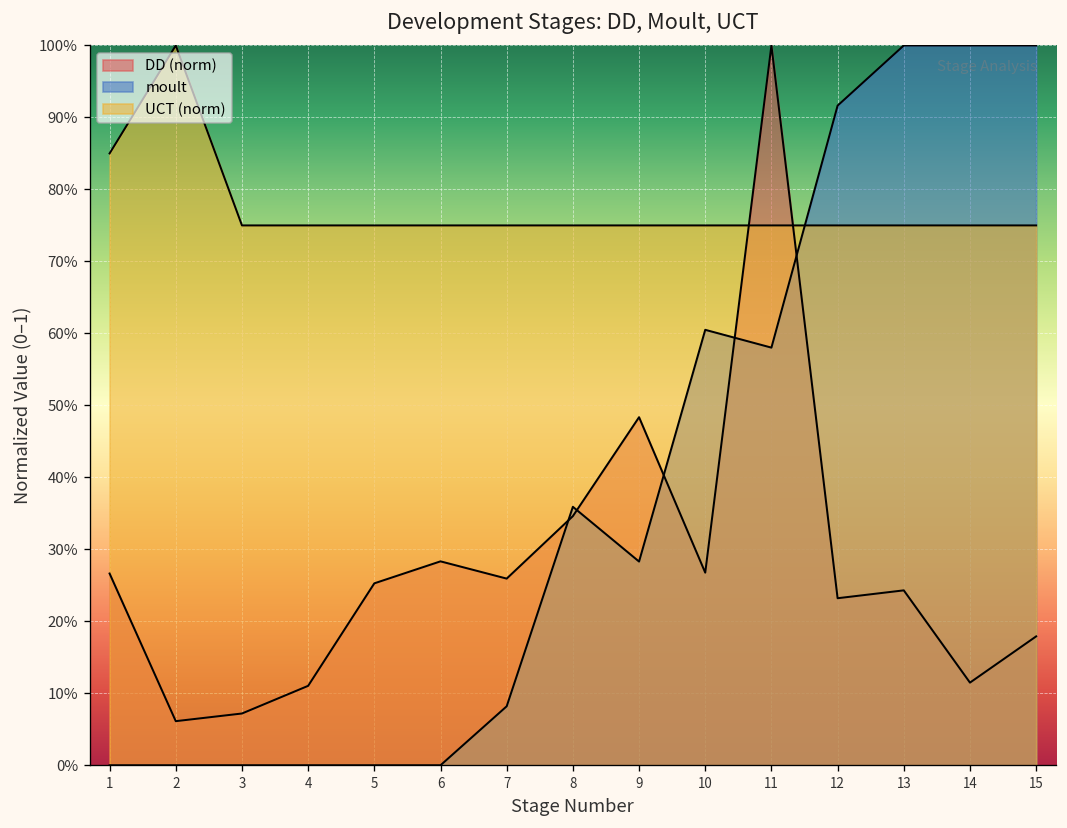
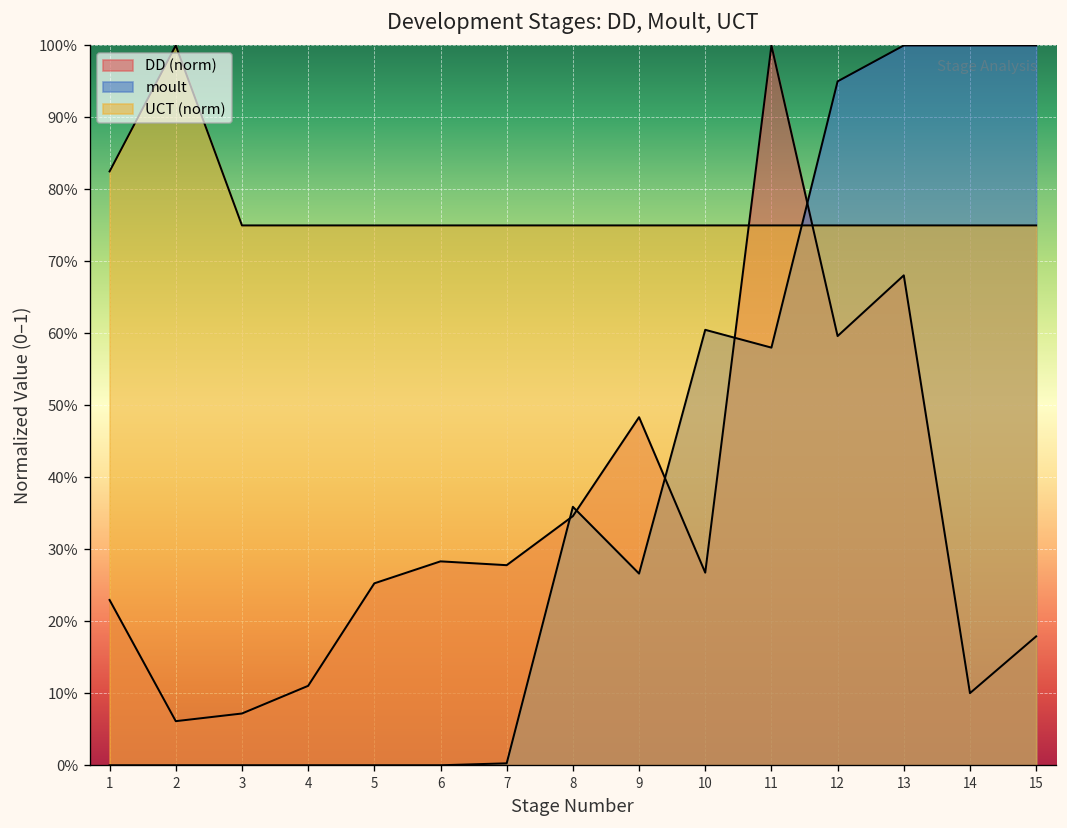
  {
    "DD (norm)": {
-     "1": "27%",
+     "1": "23%",
      "2": "6%",
      "3": "7%",
      "4": "11%",
      "5": "25%",
      "6": "28%",
-     "7": "26%",
+     "7": "28%",
      "8": "35%",
      "9": "48%",
      "10": "27%",
      "11": "100%",
-     "12": "23%",
-     "13": "24%",
-     "14": "11%",
+     "12": "60%",
+     "13": "68%",
+     "14": "10%",
      "15": "18%"
    },
    "moult": {
      "1": "0%",
      "2": "0%",
      "3": "0%",
      "4": "0%",
      "5": "0%",
      "6": "0%",
-     "7": "8%",
+     "7": "0%",
      "8": "36%",
-     "9": "28%",
+     "9": "27%",
      "10": "60%",
      "11": "58%",
-     "12": "92%",
+     "12": "95%",
      "13": "100%",
      "14": "100%",
      "15": "100%"
    },
    "UCT (norm)": {
-     "1": "85%",
+     "1": "83%",
      "2": "100%",
      "3": "75%",
      "4": "75%",
      "5": "75%",
      "6": "75%",
      "7": "75%",
      "8": "75%",
      "9": "75%",
      "10": "75%",
      "11": "75%",
      "12": "75%",
      "13": "75%",
      "14": "75%",
      "15": "75%"
    }
  }
